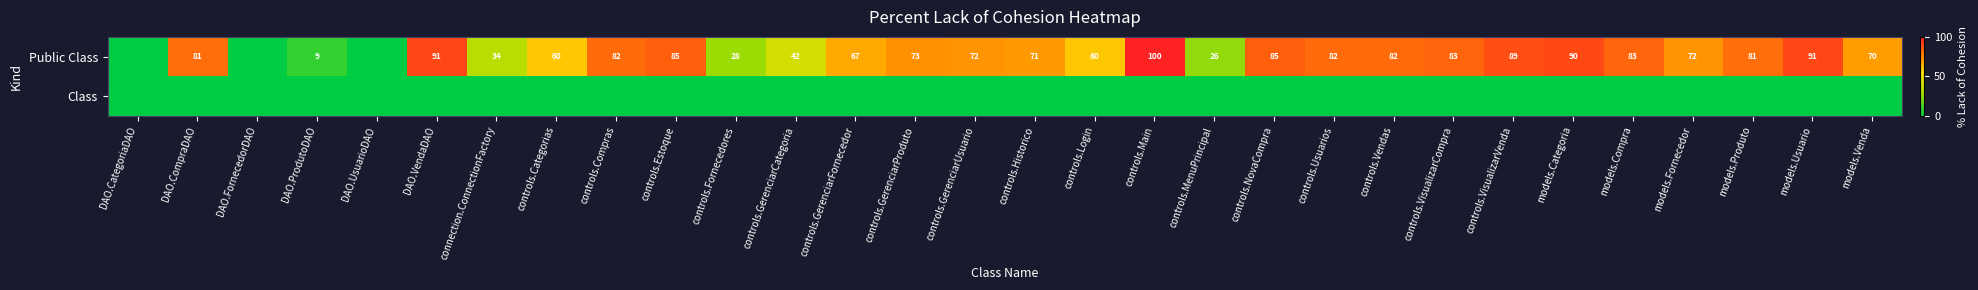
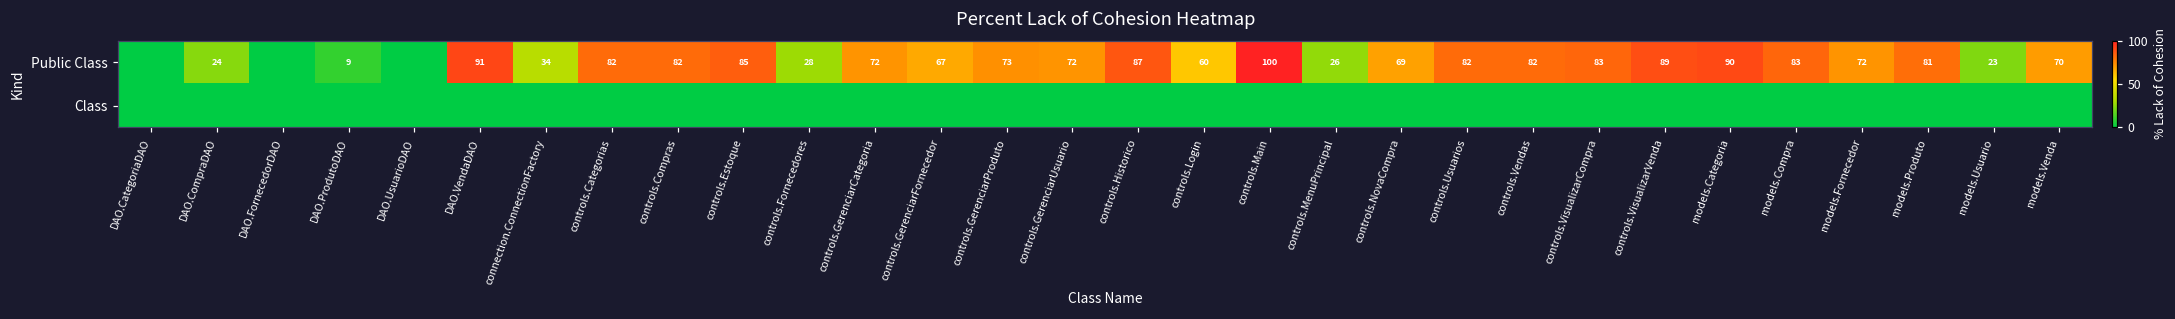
  {
    "Public Class": {
-     "DAO.CompraDAO": 81,
+     "DAO.CompraDAO": 24,
      "DAO.ProdutoDAO": 9,
      "DAO.VendaDAO": 91,
      "connection.ConnectionFactory": 34,
-     "controls.Categorias": 60,
+     "controls.Categorias": 82,
      "controls.Compras": 82,
      "controls.Estoque": 85,
      "controls.Fornecedores": 28,
-     "controls.GerenciarCategoria": 42,
+     "controls.GerenciarCategoria": 72,
      "controls.GerenciarFornecedor": 67,
      "controls.GerenciarProduto": 73,
      "controls.GerenciarUsuario": 72,
-     "controls.Historico": 71,
+     "controls.Historico": 87,
      "controls.Login": 60,
      "controls.Main": 100,
      "controls.MenuPrincipal": 26,
-     "controls.NovaCompra": 85,
+     "controls.NovaCompra": 69,
      "controls.Usuarios": 82,
      "controls.Vendas": 82,
      "controls.VisualizarCompra": 83,
      "controls.VisualizarVenda": 89,
      "models.Categoria": 90,
      "models.Compra": 83,
      "models.Fornecedor": 72,
      "models.Produto": 81,
-     "models.Usuario": 91,
+     "models.Usuario": 23,
      "models.Venda": 70
    }
  }
